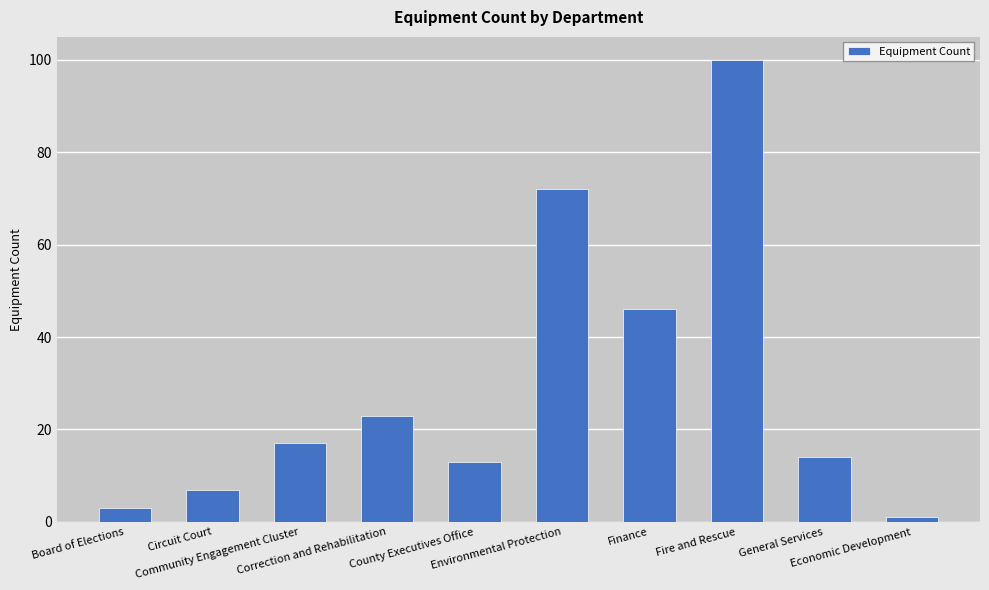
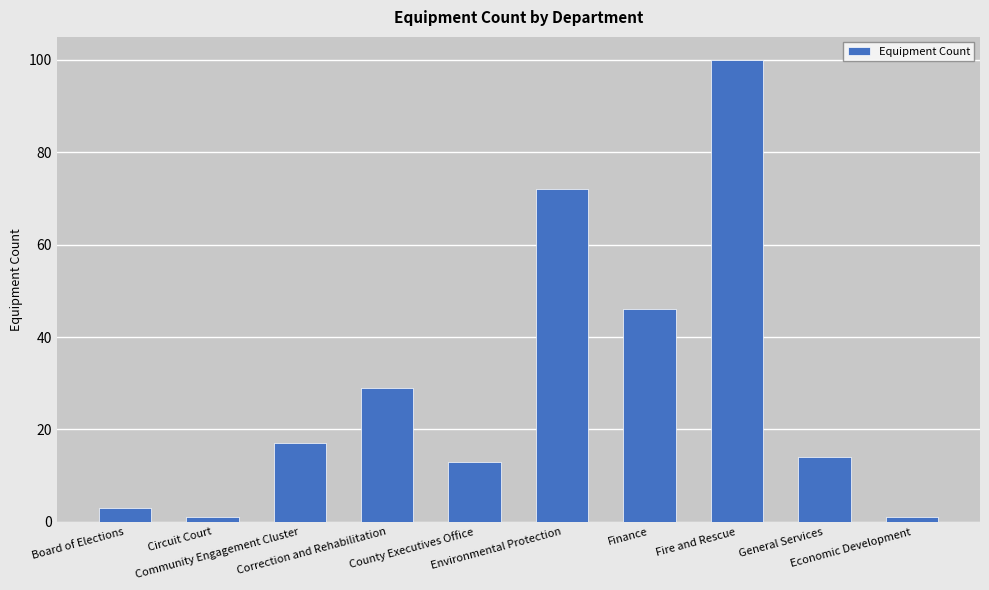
  {
    "Board of Elections": 3,
-   "Circuit Court": 7,
+   "Circuit Court": 1,
    "Community Engagement Cluster": 17,
-   "Correction and Rehabilitation": 23,
+   "Correction and Rehabilitation": 29,
    "County Executives Office": 13,
    "Environmental Protection": 72,
    "Finance": 46,
    "Fire and Rescue": 100,
    "General Services": 14,
    "Economic Development": 1
  }
